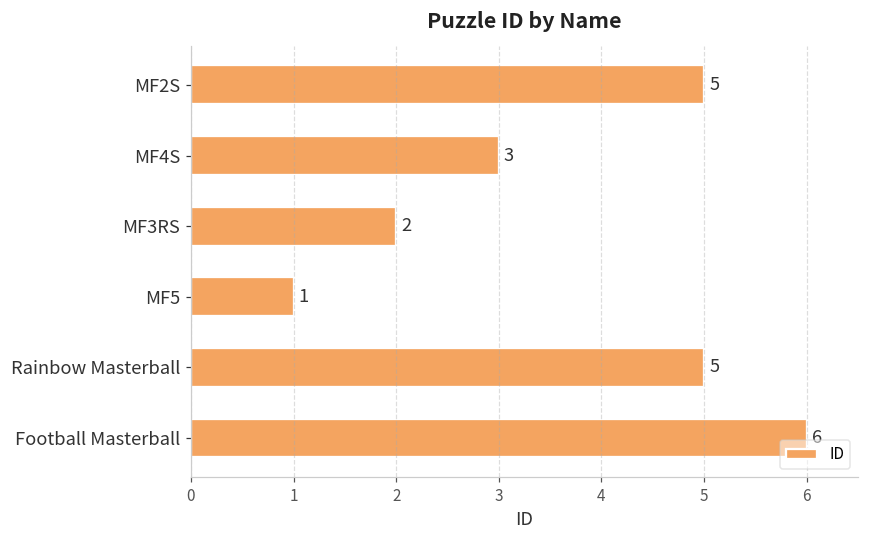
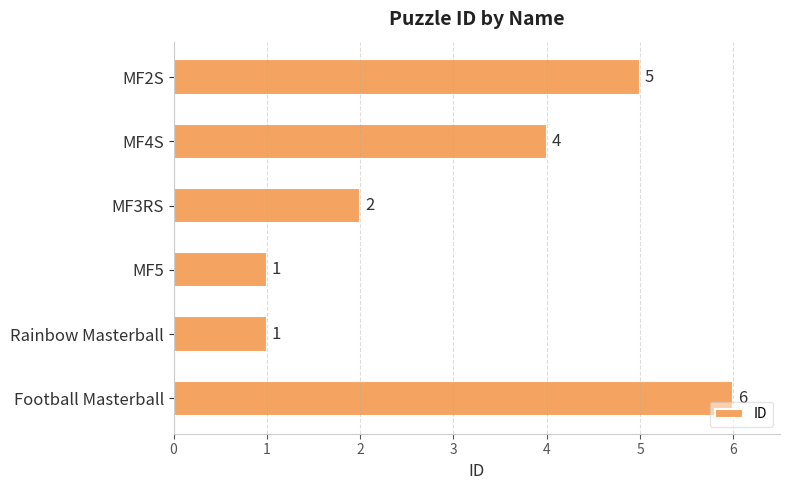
  {
    "MF2S": 5,
-   "MF4S": 3,
+   "MF4S": 4,
    "MF3RS": 2,
    "MF5": 1,
-   "Rainbow Masterball": 5
+   "Rainbow Masterball": 1
  }
